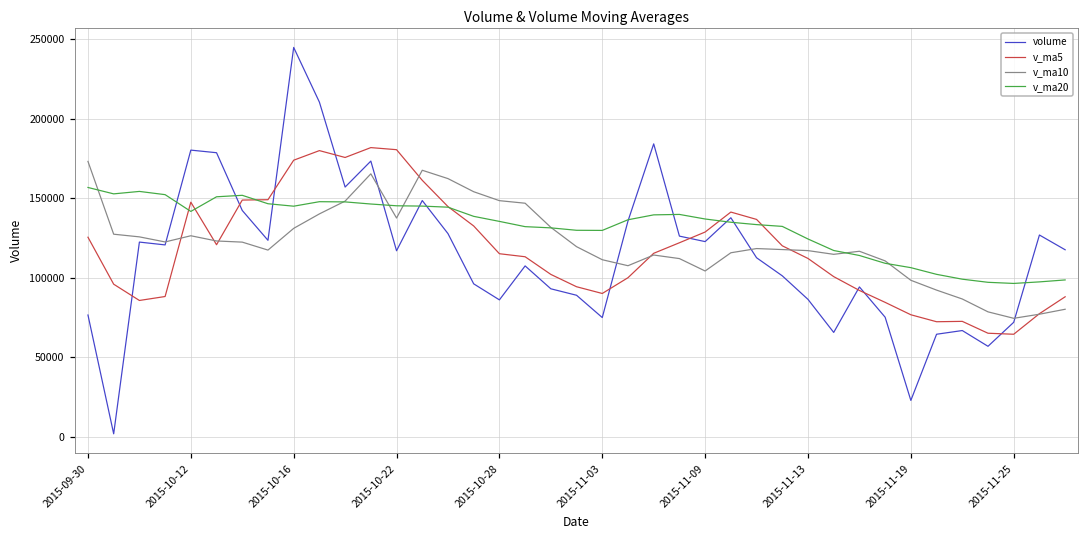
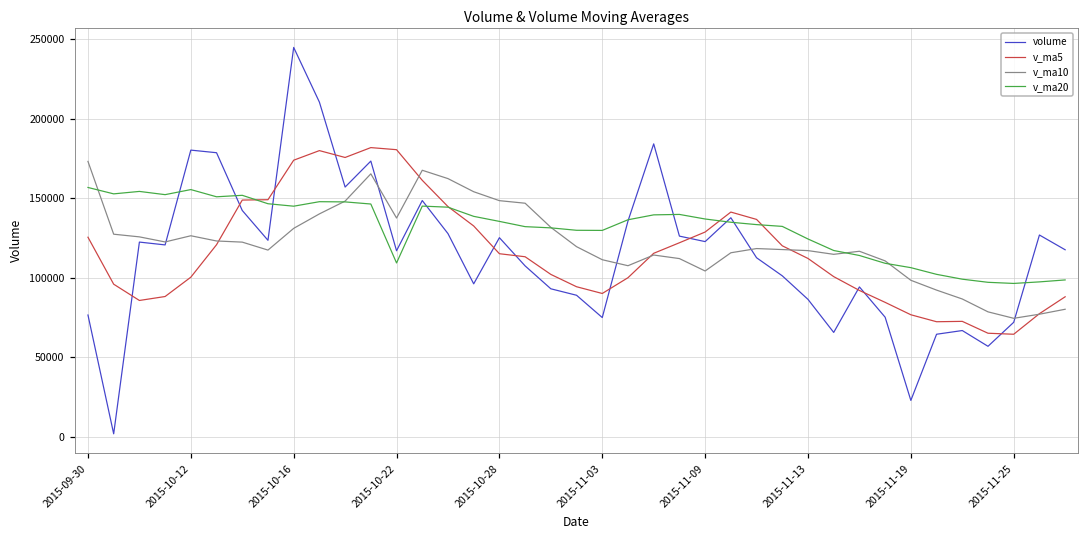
  {
    "volume": {
      "2015-09-30": 77000,
      "2015-10-12": 180000,
      "2015-10-16": 245000,
      "2015-10-22": 117000,
-     "2015-10-28": 86000,
+     "2015-10-28": 125000,
      "2015-11-03": 75000,
      "2015-11-09": 123000,
      "2015-11-13": 86000,
      "2015-11-19": 23000,
      "2015-11-25": 72000
    },
    "v_ma5": {
      "2015-09-30": 126000,
-     "2015-10-12": 148000,
+     "2015-10-12": 100000,
      "2015-10-16": 174000,
      "2015-10-22": 180000,
      "2015-10-28": 115000,
      "2015-11-03": 90000,
      "2015-11-09": 129000,
      "2015-11-13": 112000,
      "2015-11-19": 77000,
      "2015-11-25": 65000
    },
    "v_ma10": {
      "2015-09-30": 173000,
      "2015-10-12": 126000,
      "2015-10-16": 131000,
      "2015-10-22": 138000,
      "2015-10-28": 148000,
      "2015-11-03": 111000,
      "2015-11-09": 104000,
      "2015-11-13": 117000,
      "2015-11-19": 98000,
      "2015-11-25": 75000
    },
    "v_ma20": {
      "2015-09-30": 157000,
-     "2015-10-12": 142000,
+     "2015-10-12": 155000,
      "2015-10-16": 145000,
-     "2015-10-22": 145000,
+     "2015-10-22": 109000,
      "2015-10-28": 135000,
      "2015-11-03": 130000,
      "2015-11-09": 137000,
      "2015-11-13": 124000,
      "2015-11-19": 106000,
      "2015-11-25": 96000
    }
  }
